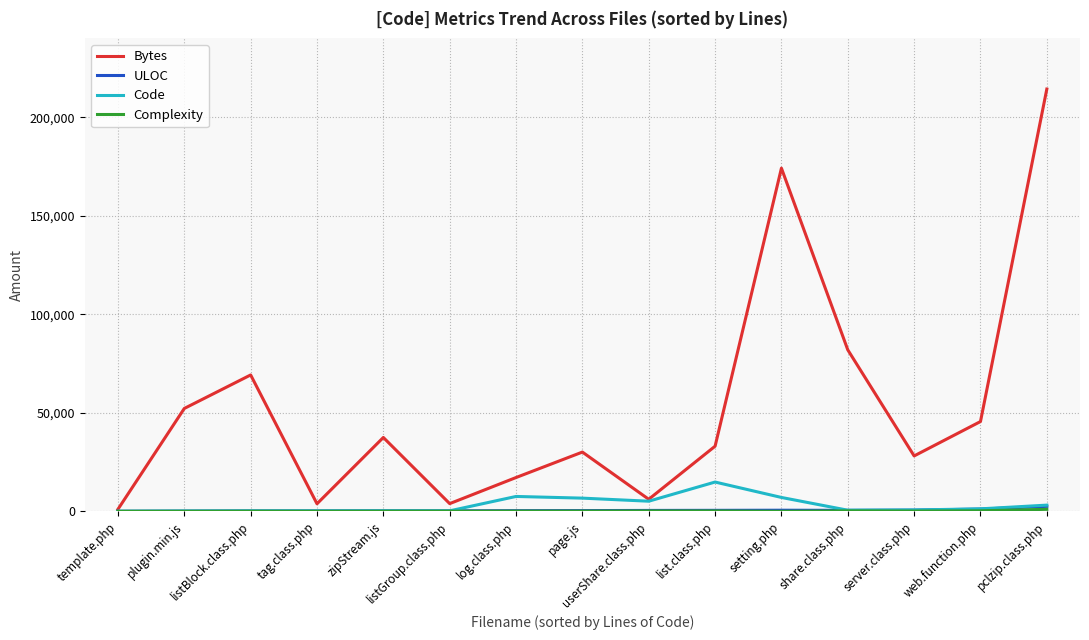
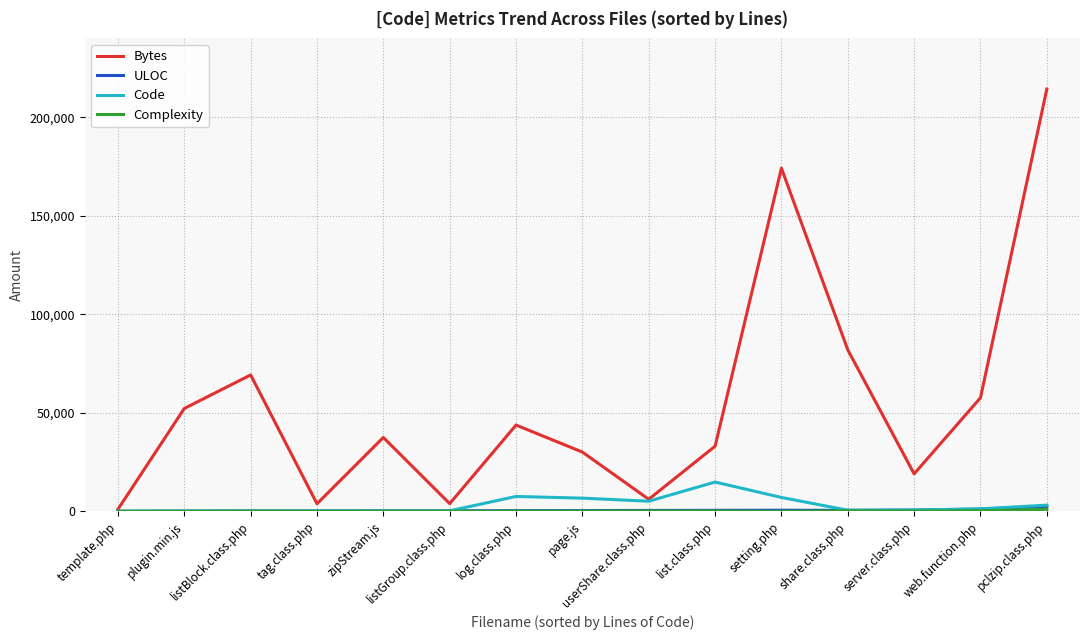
  {
    "Bytes": {
      "plugin.min.js": "52,000",
      "listBlock.class.php": "69,000",
      "tag.class.php": "4,000",
      "zipStream.js": "37,000",
      "listGroup.class.php": "4,000",
-     "log.class.php": "17,000",
+     "log.class.php": "44,000",
      "page.js": "30,000",
      "list.class.php": "33,000",
      "setting.php": "174,000",
      "share.class.php": "82,000",
-     "server.class.php": "28,000",
-     "web.function.php": "46,000",
+     "server.class.php": "19,000",
+     "web.function.php": "58,000",
      "pclzip.class.php": "214,000"
    },
    "Code": {
      "log.class.php": "8,000",
      "page.js": "7,000",
      "list.class.php": "15,000",
      "setting.php": "7,000"
    },
    "Complexity": {
      "pclzip.class.php": "1,000"
    }
  }
